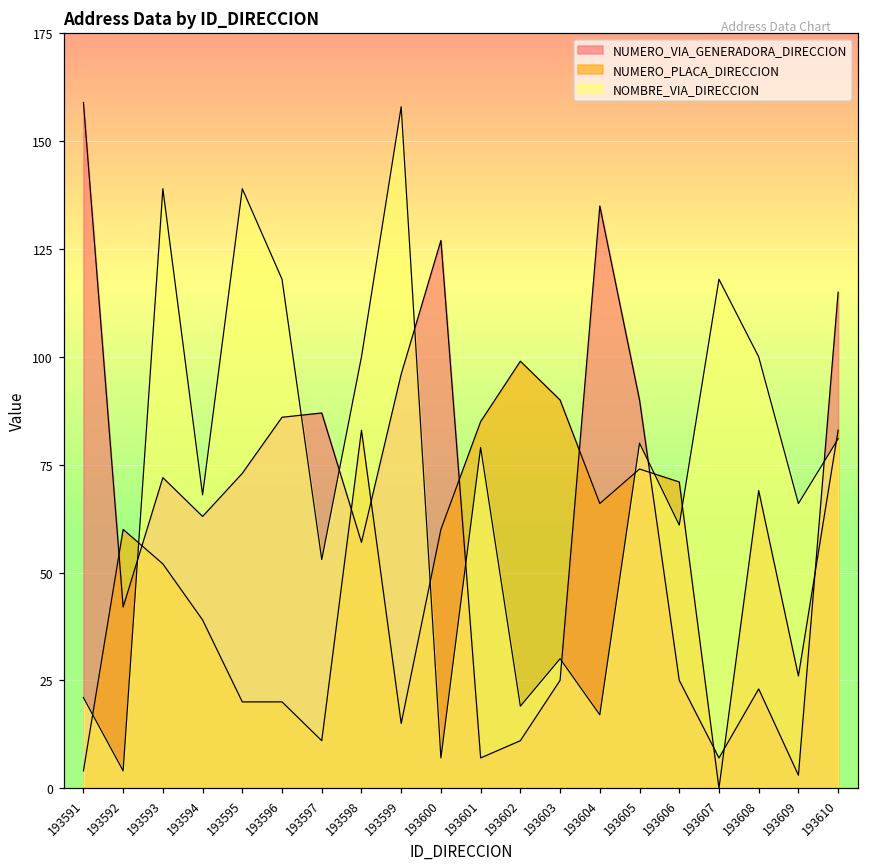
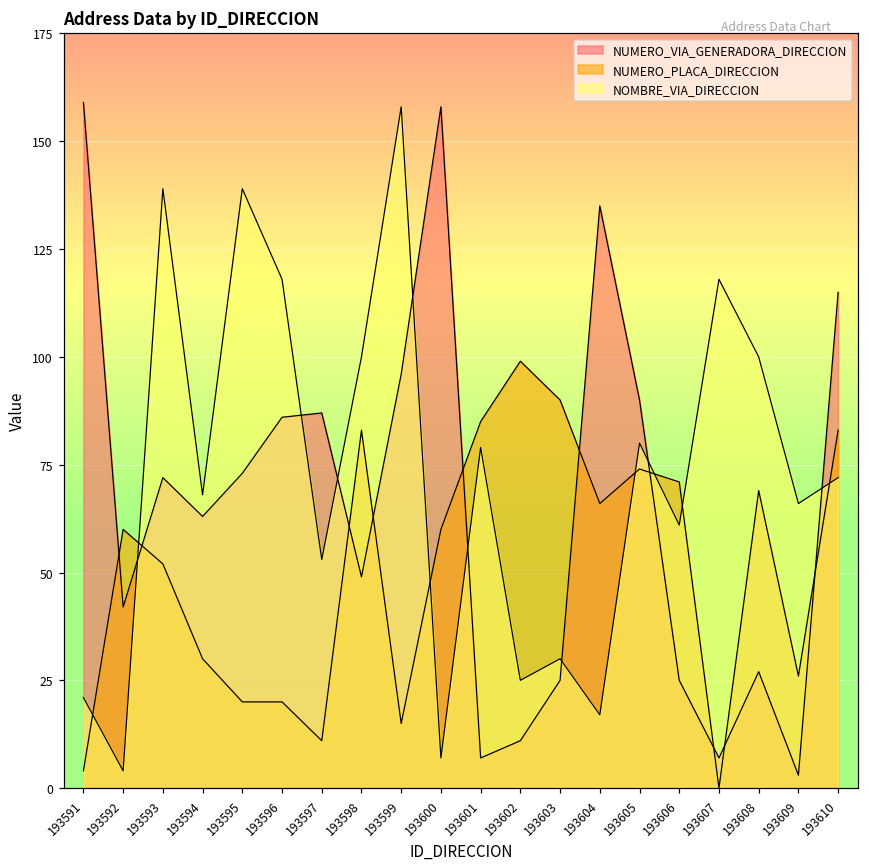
  {
    "NUMERO_VIA_GENERADORA_DIRECCION": {
      "193591": 159,
      "193592": 42,
      "193593": 72,
      "193594": 63,
      "193595": 73,
      "193596": 86,
      "193597": 87,
-     "193598": 57,
+     "193598": 49,
      "193599": 96,
-     "193600": 127,
+     "193600": 158,
      "193601": 7,
      "193602": 11,
      "193603": 25,
      "193604": 135,
      "193605": 90,
      "193606": 25,
      "193607": 7,
-     "193608": 23,
+     "193608": 27,
      "193609": 3,
      "193610": 115
    },
    "NUMERO_PLACA_DIRECCION": {
      "193591": 4,
      "193592": 60,
      "193593": 52,
-     "193594": 39,
+     "193594": 30,
      "193595": 20,
      "193596": 20,
      "193597": 11,
      "193598": 83,
      "193599": 15,
      "193600": 60,
      "193601": 85,
      "193602": 99,
      "193603": 90,
      "193604": 66,
      "193605": 74,
      "193606": 71,
      "193607": 0,
      "193608": 69,
      "193609": 26,
      "193610": 83
    },
    "NOMBRE_VIA_DIRECCION": {
      "193591": 21,
      "193592": 4,
      "193593": 139,
      "193594": 68,
      "193595": 139,
      "193596": 118,
      "193597": 53,
      "193598": 100,
      "193599": 158,
      "193600": 7,
      "193601": 79,
-     "193602": 19,
+     "193602": 25,
      "193603": 30,
      "193604": 17,
      "193605": 80,
      "193606": 61,
      "193607": 118,
      "193608": 100,
      "193609": 66,
-     "193610": 81
+     "193610": 72
    }
  }
